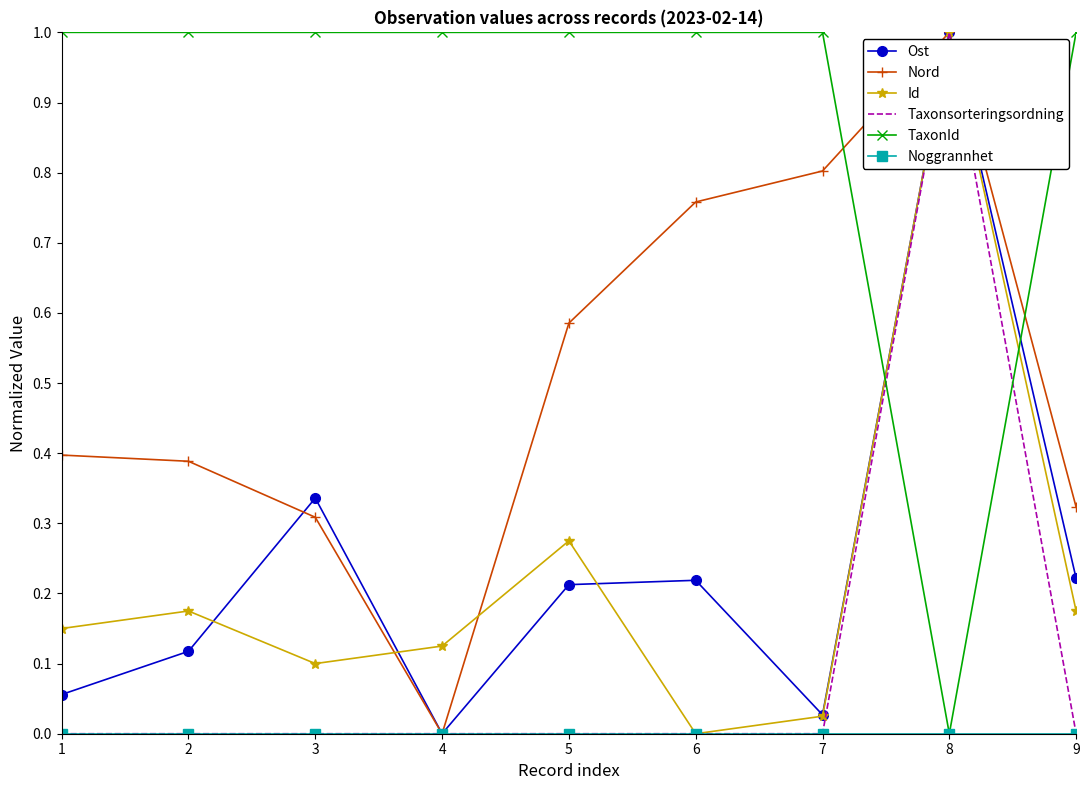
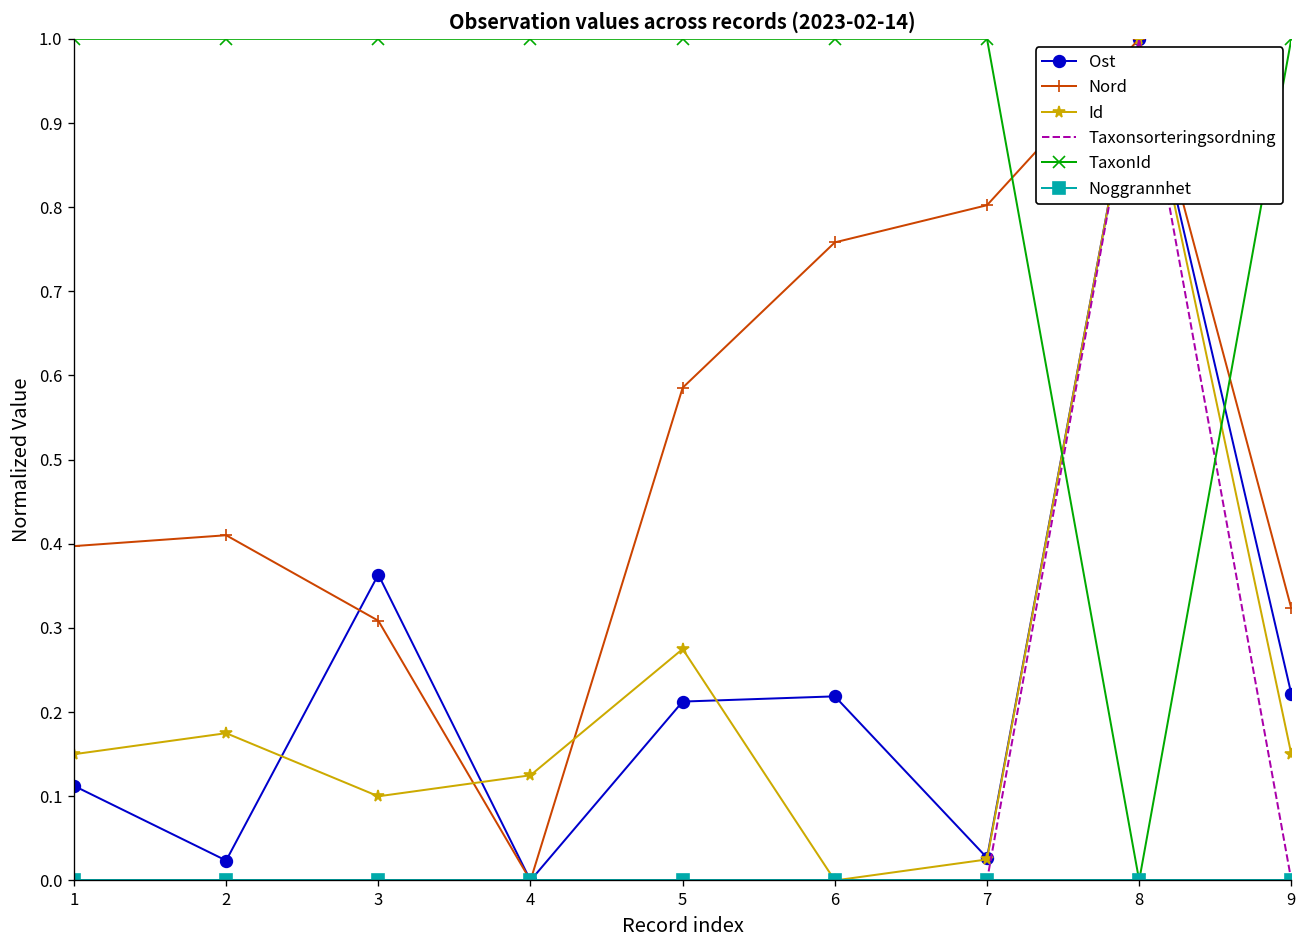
  {
    "Ost": {
-     "1": 0.06,
-     "2": 0.12,
-     "3": 0.34,
+     "1": 0.11,
+     "2": 0.02,
+     "3": 0.36,
      "5": 0.21,
      "6": 0.22,
      "9": 0.22
    },
    "Nord": {
      "1": 0.40,
-     "2": 0.39,
+     "2": 0.41,
      "3": 0.31,
      "5": 0.59,
      "6": 0.76,
      "7": 0.80,
      "9": 0.32
    },
    "Id": {
      "1": 0.15,
      "2": 0.18,
      "3": 0.10,
      "4": 0.13,
      "5": 0.28,
-     "9": 0.18
+     "9": 0.15
    },
    "TaxonId": {
      "1": 1.00,
      "2": 1.00,
      "3": 1.00,
      "4": 1.00,
      "5": 1.00,
      "6": 1.00,
      "7": 1.00,
      "9": 1.00
    }
  }
